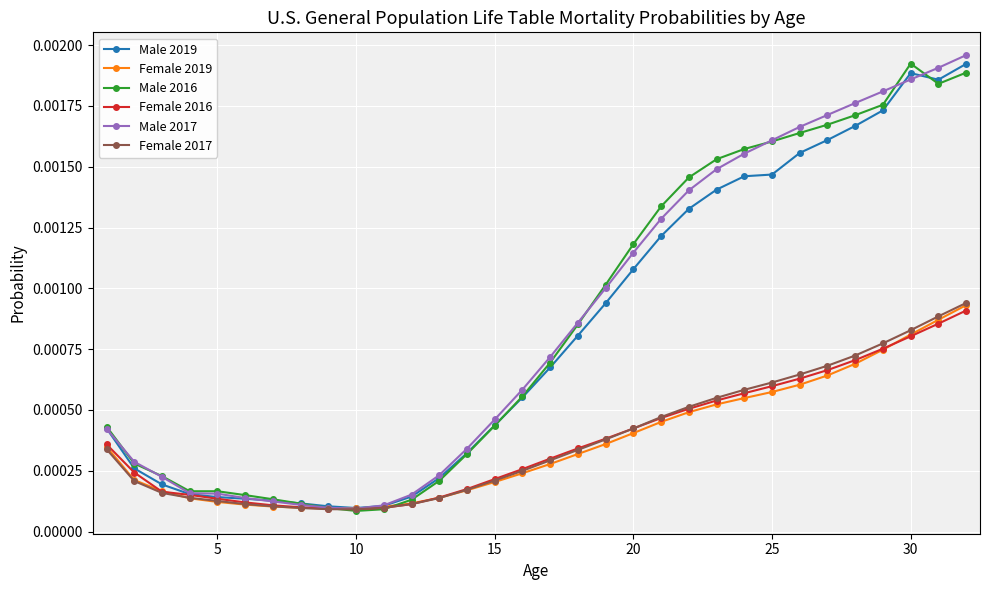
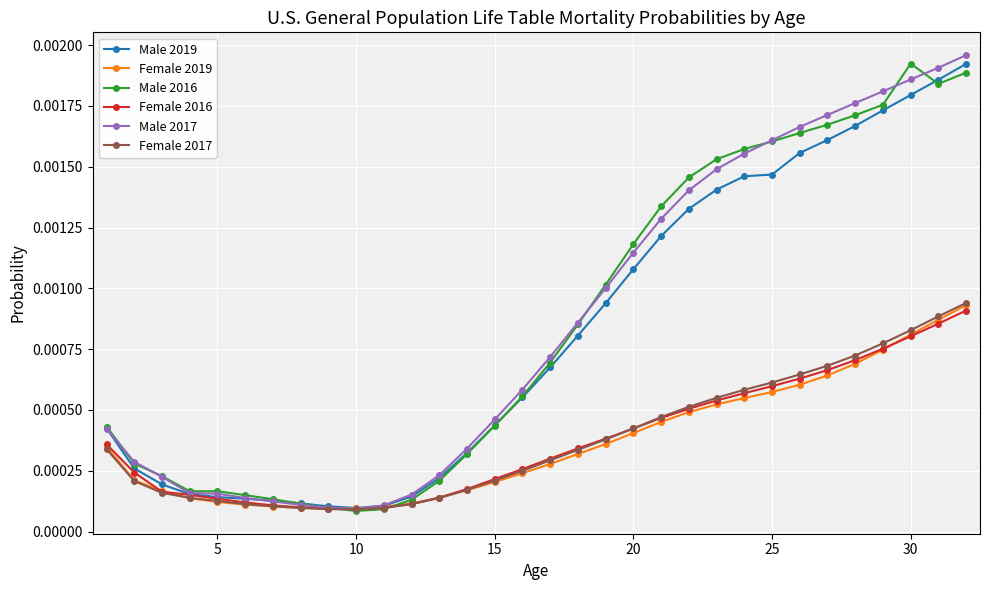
  {
    "Male 2019": {
      "20": 0.00108,
      "25": 0.00147,
-     "30": 0.00189
+     "30": 0.00180
    },
    "Female 2019": {
      "20": 0.00041,
      "25": 0.00057
    },
    "Male 2016": {
      "20": 0.00118,
      "30": 0.00192
    },
    "Female 2016": {
      "25": 0.00060
    },
    "Male 2017": {
      "15": 0.00046,
      "20": 0.00115,
      "30": 0.00186
    },
    "Female 2017": {
      "25": 0.00061,
      "30": 0.00083
    }
  }
